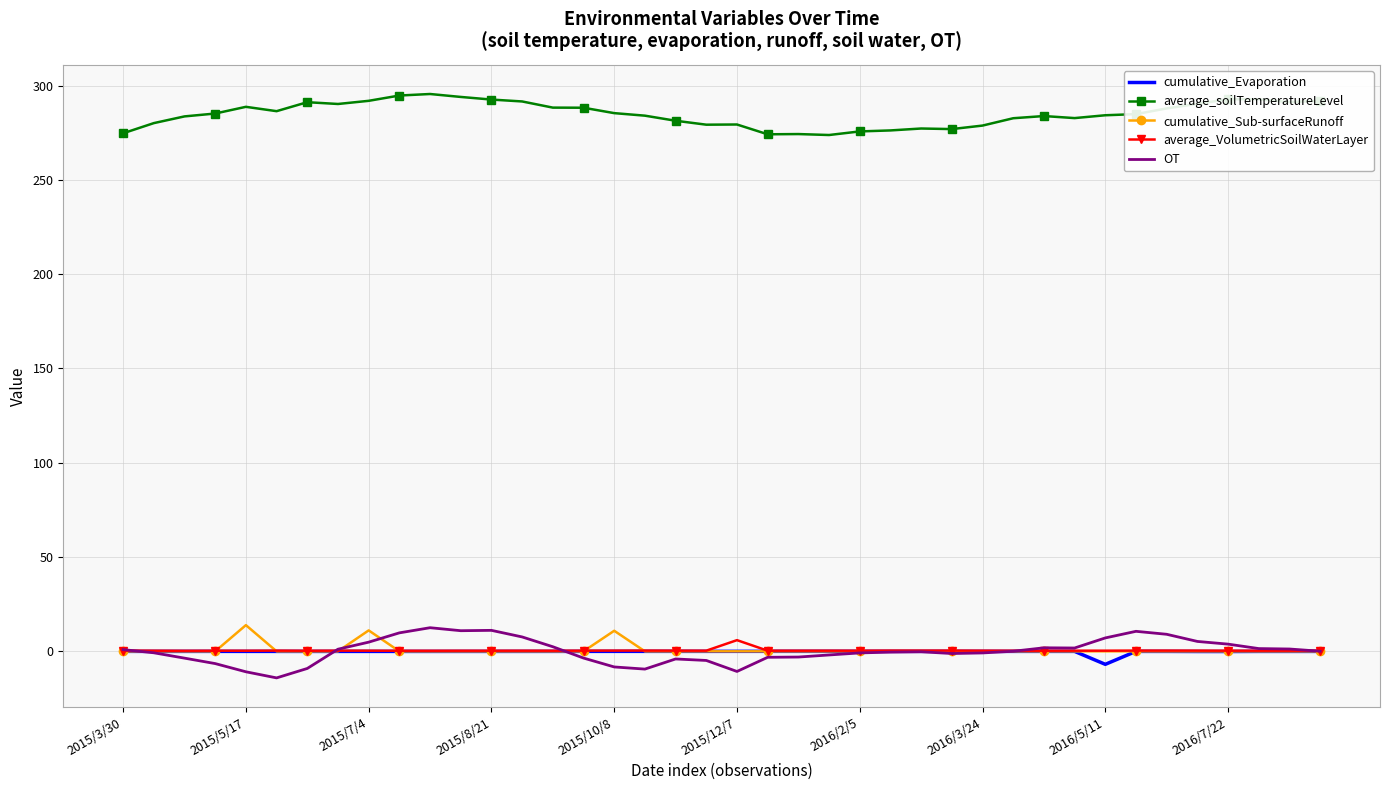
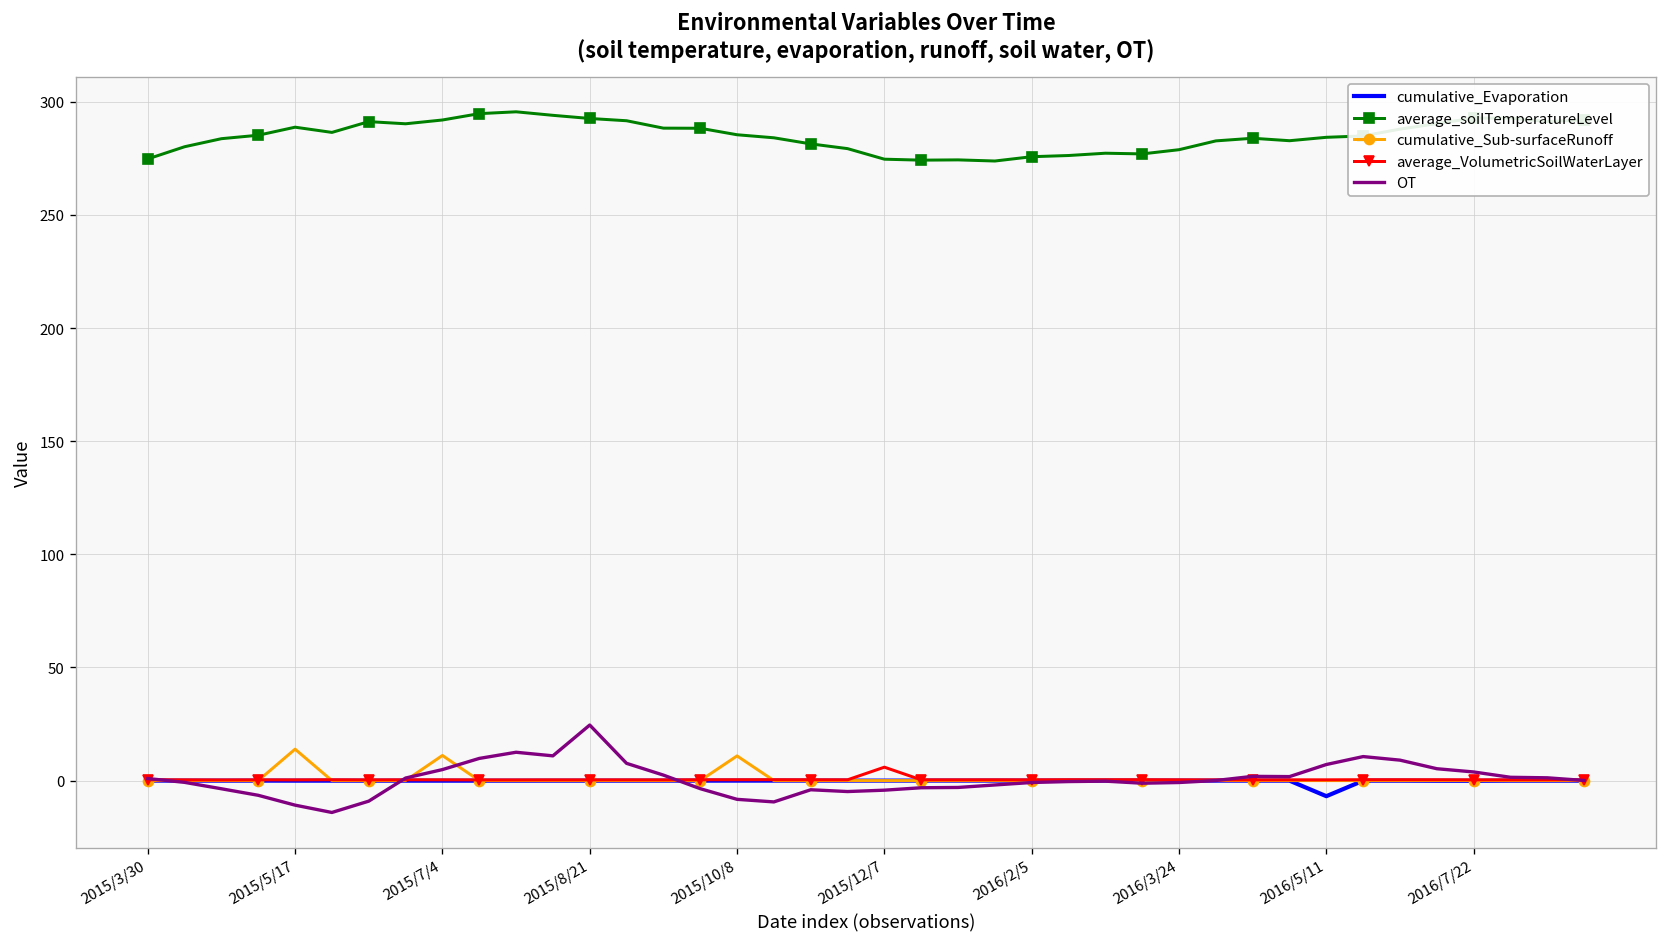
  {
    "cumulative_Evaporation": {
      "2016/5/11": -7
    },
    "average_soilTemperatureLevel": {
      "2015/3/30": 275,
      "2015/5/17": 289,
      "2015/7/4": 292,
      "2015/8/21": 293,
      "2015/10/8": 285,
-     "2015/12/7": 279,
+     "2015/12/7": 275,
      "2016/2/5": 276,
      "2016/3/24": 279,
      "2016/5/11": 284
    },
    "cumulative_Sub-surfaceRunoff": {
      "2015/5/17": 14,
      "2015/7/4": 11,
      "2015/10/8": 11
    },
    "average_VolumetricSoilWaterLayer": {
      "2015/12/7": 6
    },
    "OT": {
      "2015/5/17": -11,
      "2015/7/4": 5,
-     "2015/8/21": 11,
+     "2015/8/21": 25,
      "2015/10/8": -8,
-     "2015/12/7": -11,
+     "2015/12/7": -4,
      "2016/5/11": 7,
      "2016/7/22": 4
    }
  }
